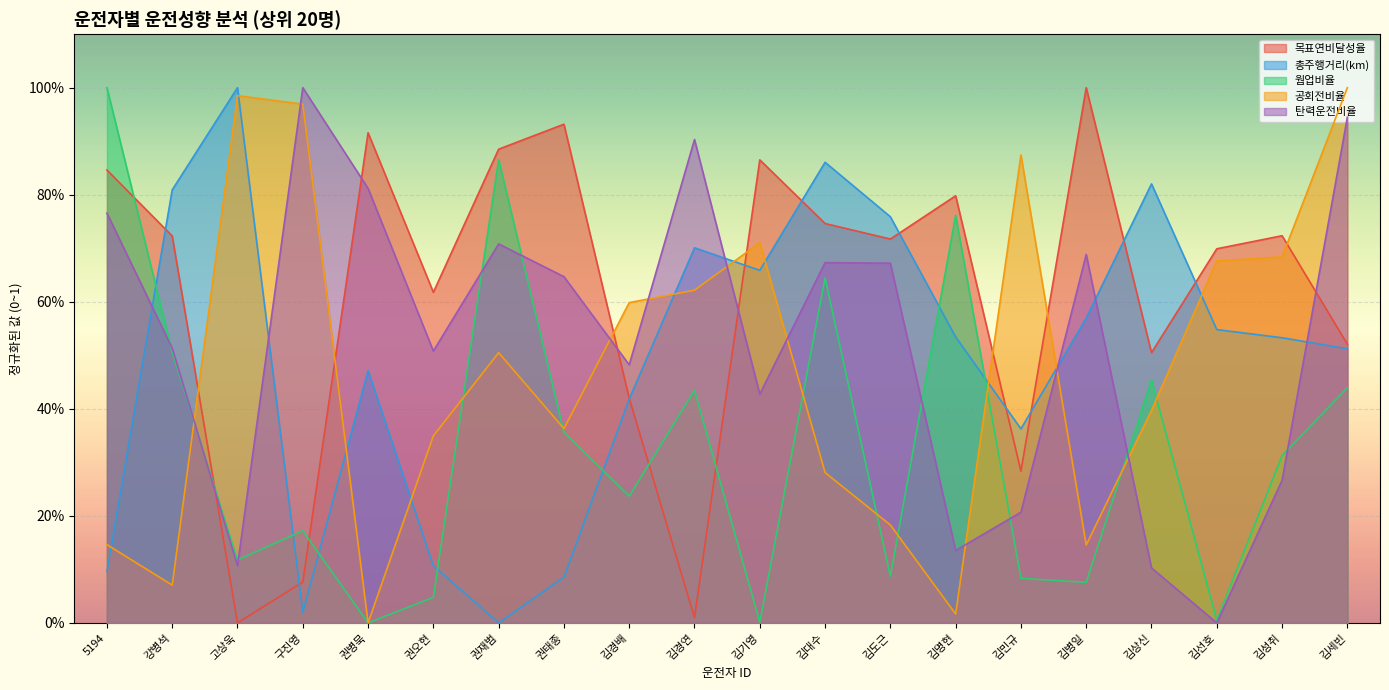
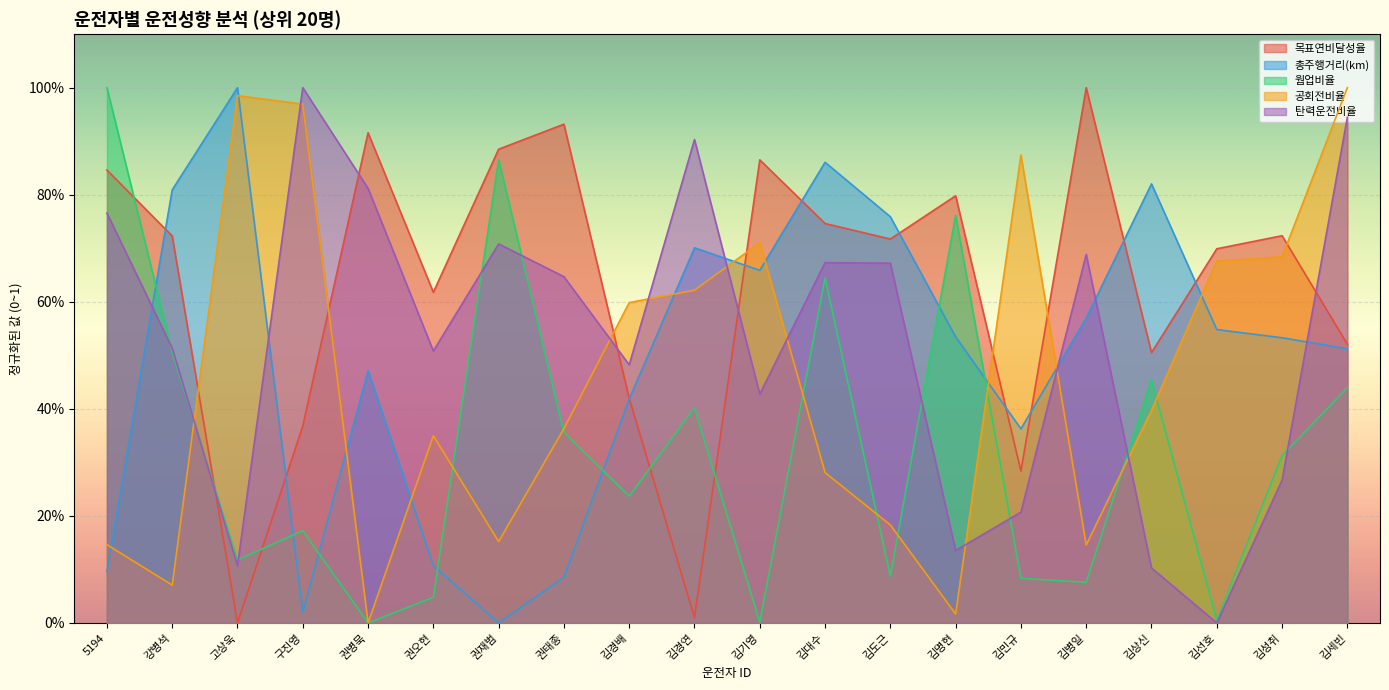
  {
    "목표연비달성율": {
      "5194": "85%",
      "강병석": "72%",
      "고상욱": "0%",
-     "구진영": "8%",
+     "구진영": "37%",
      "권병묵": "92%",
      "권오현": "62%",
      "권재범": "89%",
      "권태종": "93%",
      "김경연": "1%",
      "김기영": "87%",
      "김대수": "75%",
      "김도근": "72%",
      "김명현": "80%",
      "김민규": "28%",
      "김병일": "100%",
      "김상신": "50%",
      "김선호": "70%",
      "김성취": "72%",
      "김세빈": "52%"
    },
    "총주행거리(km)": {
      "5194": "10%",
      "강병석": "81%",
      "고상욱": "100%",
      "구진영": "2%",
      "권병묵": "47%",
      "권오현": "11%",
      "권재범": "0%",
      "권태종": "9%",
      "김경연": "70%",
      "김기영": "66%",
      "김대수": "86%",
      "김도근": "76%",
      "김명현": "53%",
      "김민규": "36%",
      "김병일": "57%",
      "김상신": "82%",
      "김선호": "55%",
      "김성취": "53%",
      "김세빈": "51%"
    },
    "웜업비율": {
      "5194": "100%",
      "강병석": "51%",
      "고상욱": "12%",
      "구진영": "17%",
      "권오현": "5%",
      "권재범": "87%",
      "권태종": "36%",
      "김경배": "24%",
-     "김경연": "43%",
+     "김경연": "40%",
      "김기영": "0%",
      "김대수": "64%",
      "김도근": "9%",
      "김명현": "76%",
      "김민규": "8%",
      "김병일": "8%",
      "김상신": "45%",
      "김선호": "1%",
      "김성취": "31%",
      "김세빈": "44%"
    },
    "공회전비율": {
      "5194": "15%",
      "강병석": "7%",
      "고상욱": "99%",
      "구진영": "97%",
      "권오현": "35%",
-     "권재범": "50%",
+     "권재범": "15%",
      "권태종": "36%",
      "김경배": "60%",
      "김경연": "62%",
      "김기영": "71%",
      "김대수": "28%",
      "김도근": "18%",
      "김명현": "2%",
      "김민규": "87%",
      "김병일": "15%",
      "김상신": "40%",
      "김선호": "68%",
      "김성취": "68%"
    },
    "탄력운전비율": {
      "5194": "77%",
      "강병석": "51%",
      "고상욱": "11%",
      "구진영": "100%",
      "권병묵": "81%",
      "권오현": "51%",
      "권재범": "71%",
      "권태종": "65%",
      "김경배": "48%",
      "김경연": "90%",
      "김기영": "43%",
      "김대수": "67%",
      "김도근": "67%",
      "김명현": "14%",
      "김민규": "21%",
      "김병일": "69%",
      "김상신": "10%",
      "김선호": "0%",
      "김성취": "27%"
    }
  }
